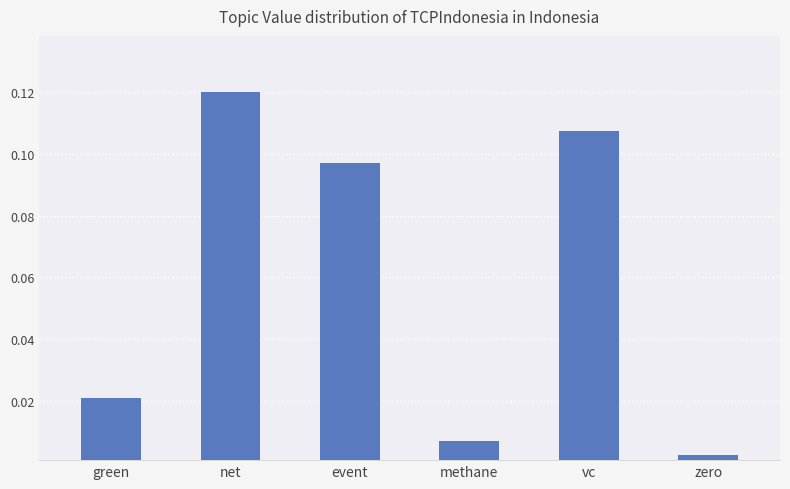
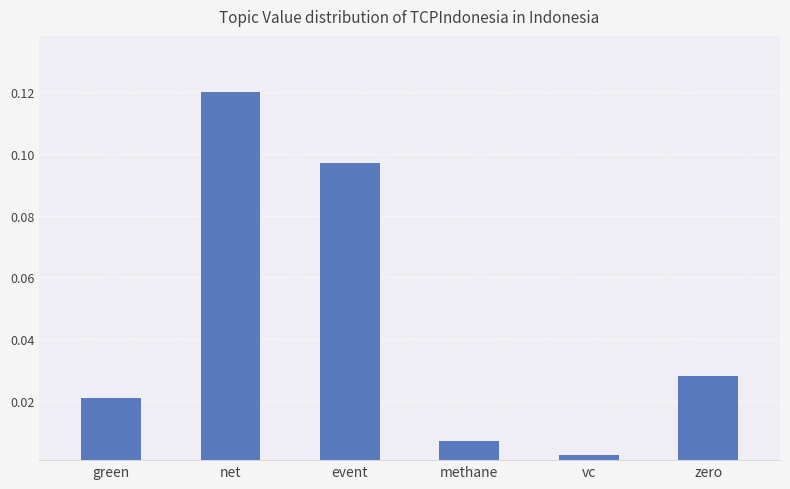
  {
    "green": 0.021,
    "net": 0.120,
    "event": 0.097,
    "methane": 0.007,
-   "vc": 0.107,
-   "zero": 0.003
+   "vc": 0.003,
+   "zero": 0.028
  }
